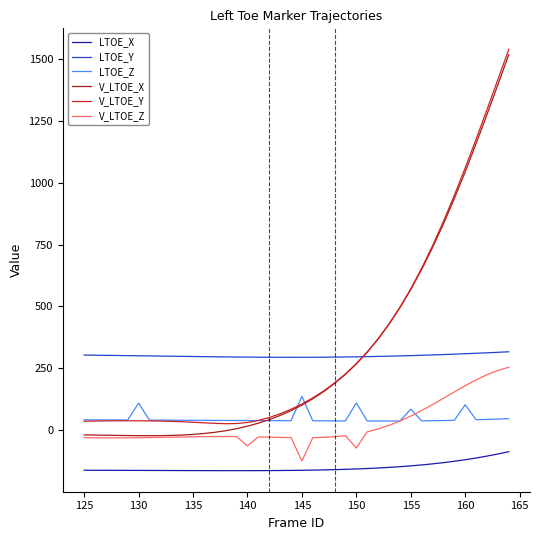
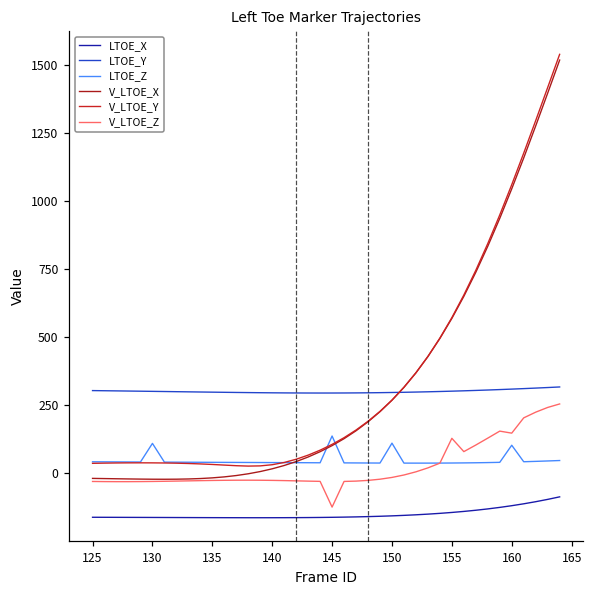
  {
    "LTOE_Z": {
      "130": 110,
      "145": 140,
      "150": 110,
-     "155": 80,
+     "155": 40,
      "160": 100
    },
    "V_LTOE_Z": {
      "125": -30,
-     "140": -60,
+     "140": -30,
      "145": -120,
-     "150": -70,
-     "155": 60,
-     "160": 180
+     "150": -20,
+     "155": 130,
+     "160": 150
    }
  }
